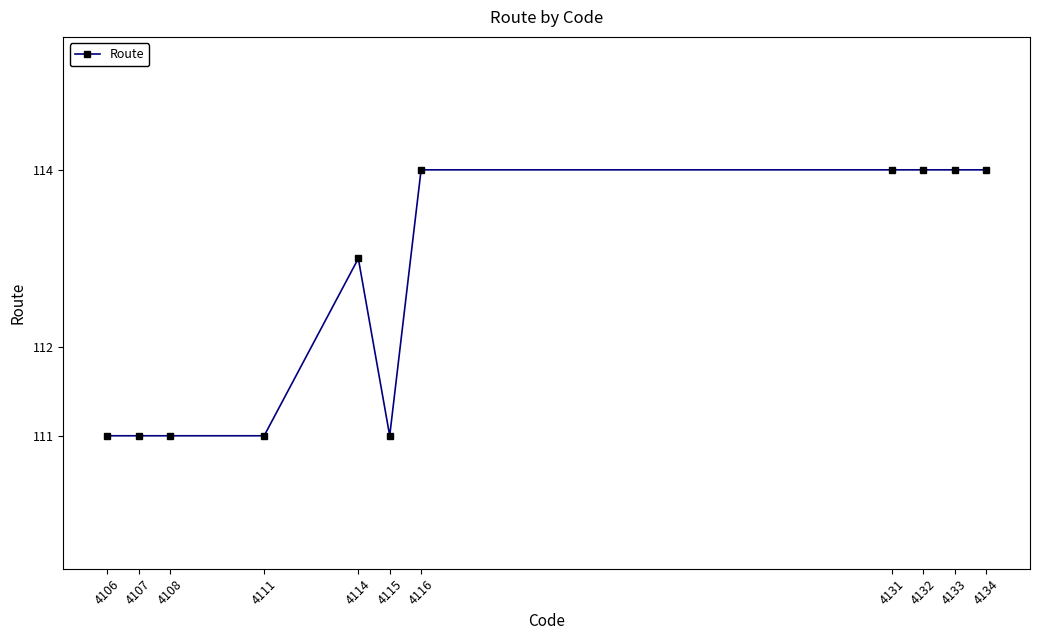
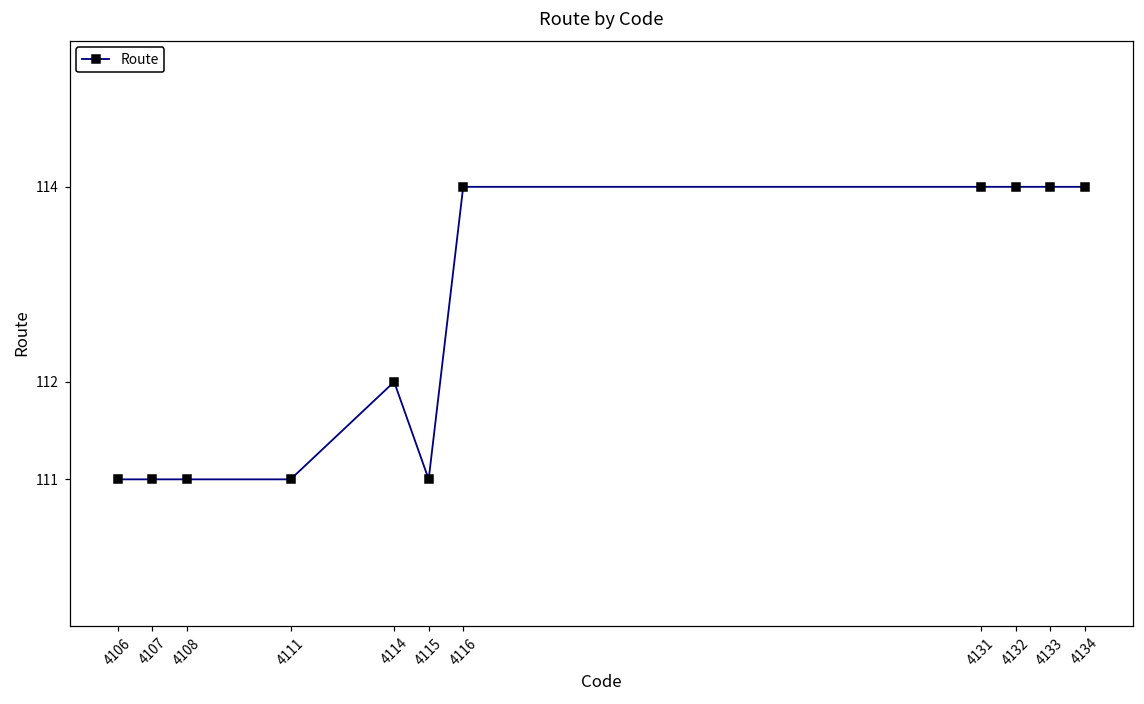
  {
    "4106": 111,
    "4107": 111,
    "4108": 111,
    "4111": 111,
-   "4114": 113,
+   "4114": 112,
    "4115": 111,
    "4116": 114,
    "4131": 114,
    "4132": 114,
    "4133": 114,
    "4134": 114
  }
